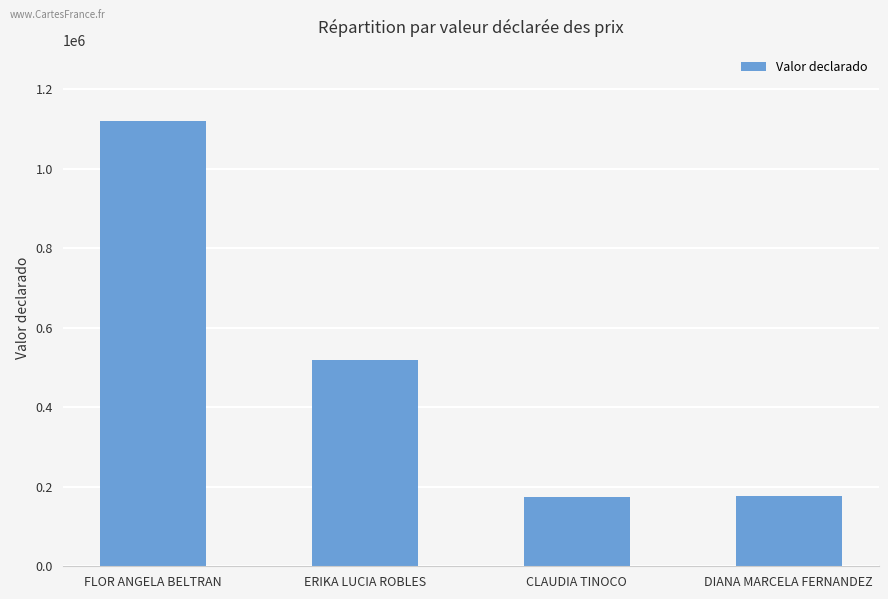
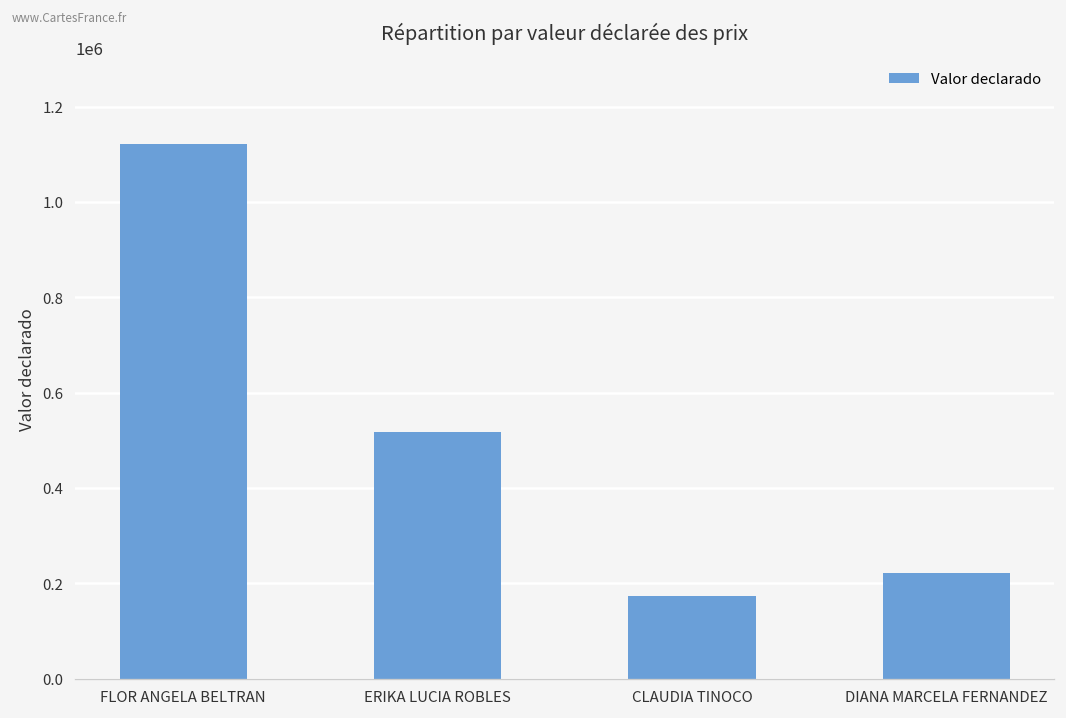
  {
    "FLOR ANGELA BELTRAN": 1120000,
    "ERIKA LUCIA ROBLES": 520000,
    "CLAUDIA TINOCO": 170000,
-   "DIANA MARCELA FERNANDEZ": 180000
+   "DIANA MARCELA FERNANDEZ": 220000
  }
